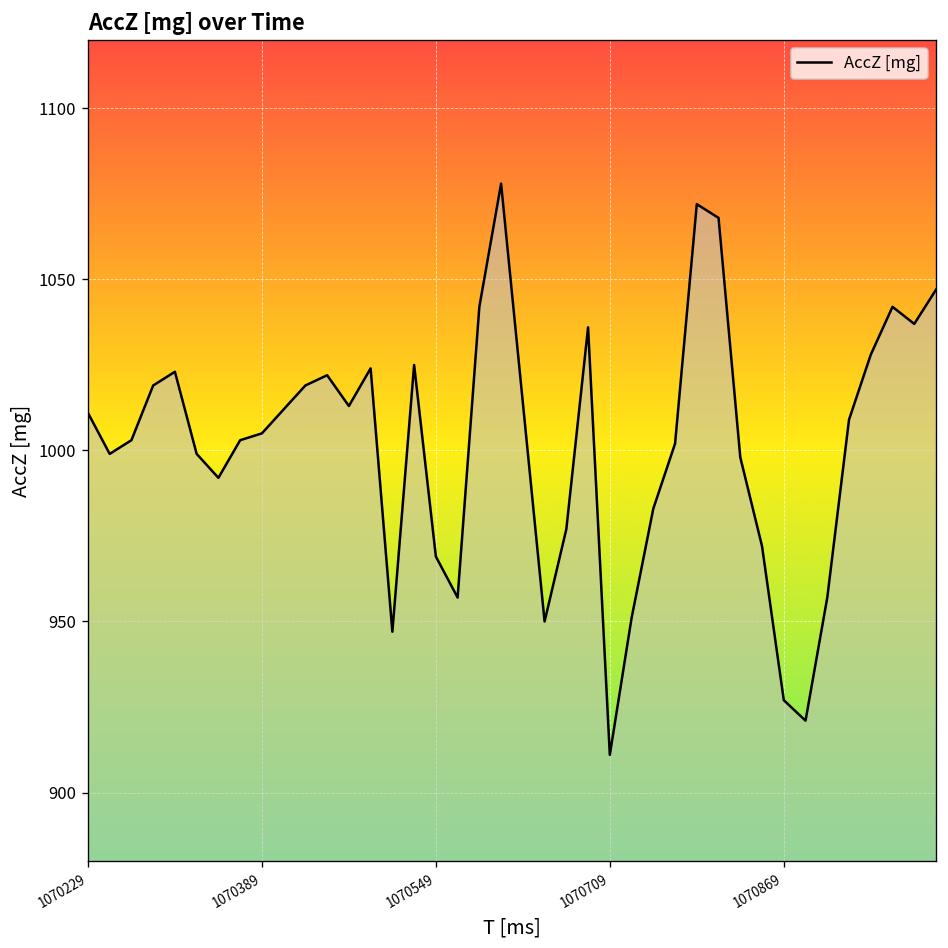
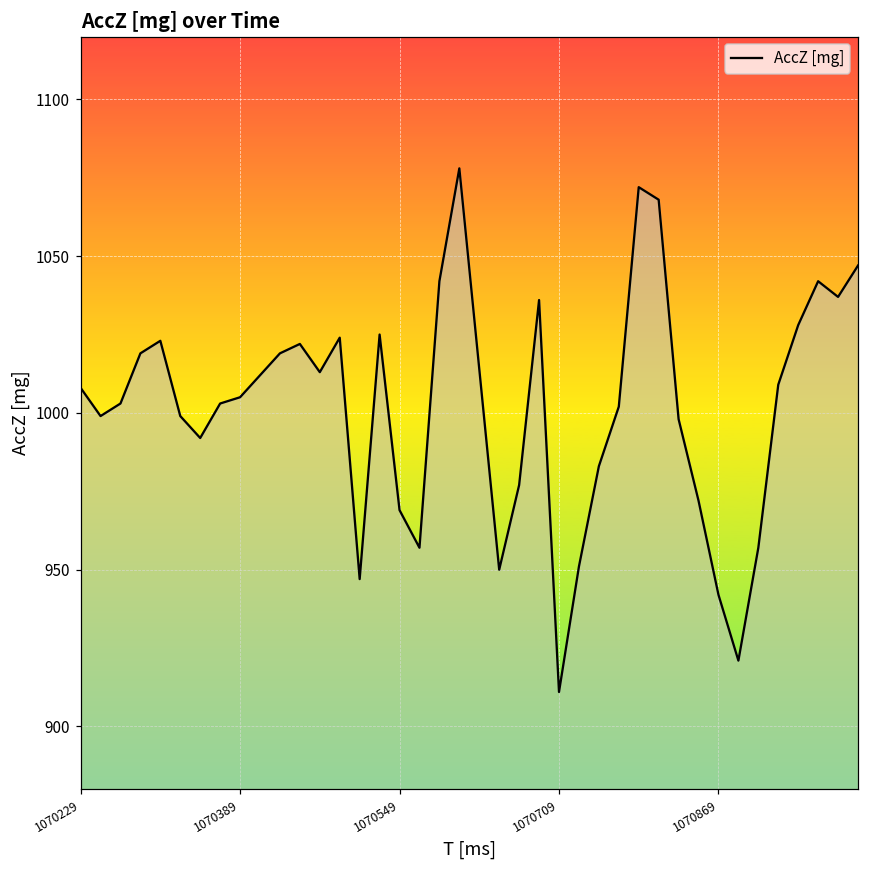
  {
-   "1070229": 1011,
+   "1070229": 1008,
    "1070389": 1005,
    "1070549": 969,
    "1070709": 911,
-   "1070869": 927
+   "1070869": 942
  }
